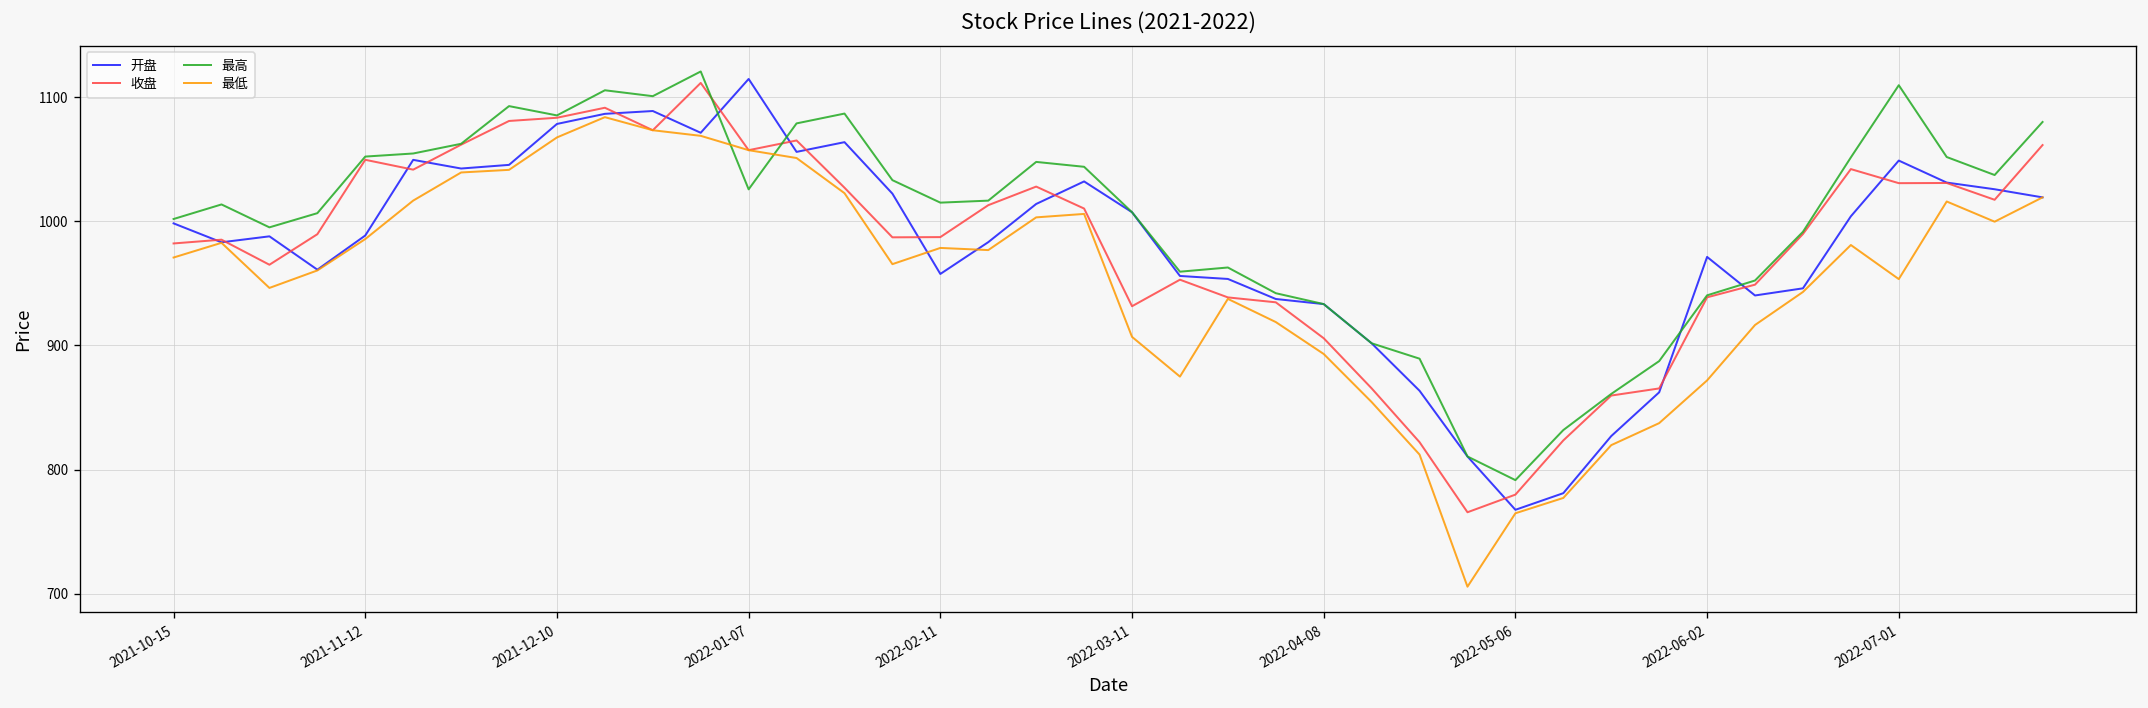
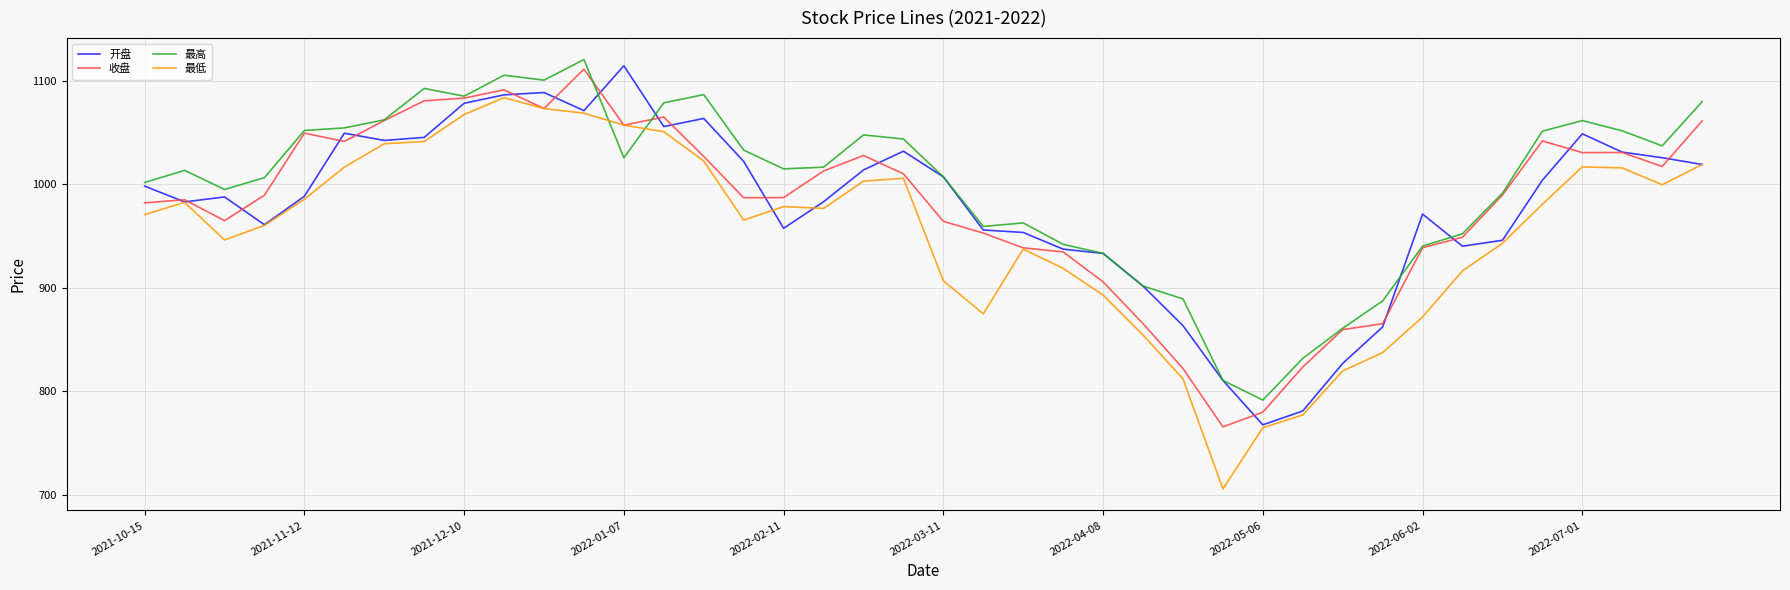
  {
    "开盘": {
      "2021-10-15": 998,
      "2021-11-12": 989,
      "2021-12-10": 1078,
      "2022-01-07": 1115,
      "2022-02-11": 958,
      "2022-05-06": 768,
      "2022-06-02": 971,
      "2022-07-01": 1049
    },
    "收盘": {
      "2021-10-15": 982,
      "2021-11-12": 1049,
      "2022-02-11": 987,
-     "2022-03-11": 932,
+     "2022-03-11": 964,
      "2022-04-08": 906,
      "2022-05-06": 780,
      "2022-07-01": 1031
    },
    "最高": {
      "2021-10-15": 1002,
      "2021-11-12": 1052,
      "2022-01-07": 1026,
      "2022-02-11": 1015,
      "2022-05-06": 792,
-     "2022-07-01": 1110
+     "2022-07-01": 1062
    },
    "最低": {
      "2021-10-15": 971,
      "2021-11-12": 986,
      "2021-12-10": 1067,
      "2022-02-11": 978,
      "2022-03-11": 907,
      "2022-04-08": 893,
      "2022-05-06": 765,
      "2022-06-02": 872,
-     "2022-07-01": 953
+     "2022-07-01": 1017
    }
  }
